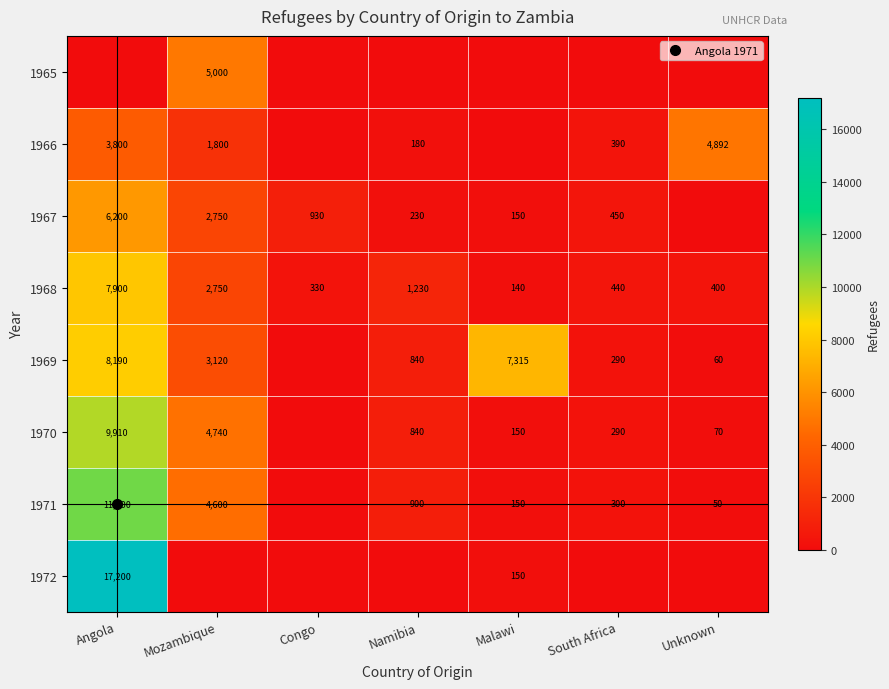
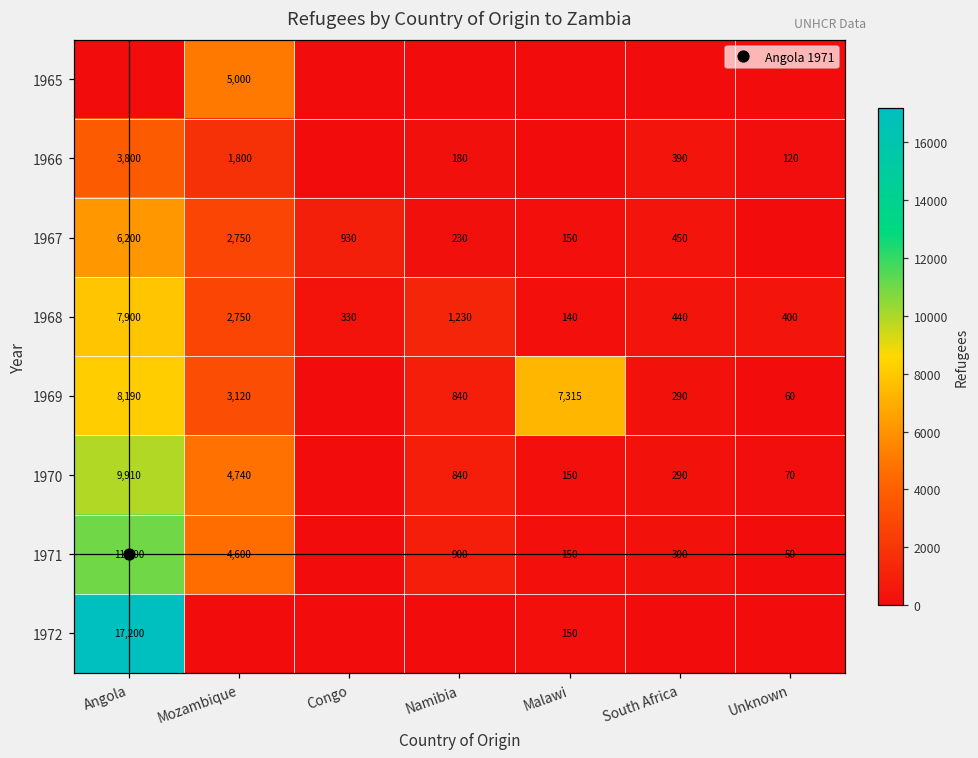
  {
    "1965": {
      "Mozambique": "5,000"
    },
    "1966": {
      "Angola": "3,800",
      "Mozambique": "1,800",
      "Namibia": "180",
      "South Africa": "390",
-     "Unknown": "4,892"
+     "Unknown": "120"
    },
    "1967": {
      "Angola": "6,200",
      "Mozambique": "2,750",
      "Congo": "930",
      "Namibia": "230",
      "Malawi": "150",
      "South Africa": "450"
    },
    "1968": {
      "Angola": "7,900",
      "Mozambique": "2,750",
      "Congo": "330",
      "Namibia": "1,230",
      "Malawi": "140",
      "South Africa": "440",
      "Unknown": "400"
    },
    "1969": {
      "Angola": "8,190",
      "Mozambique": "3,120",
      "Namibia": "840",
      "Malawi": "7,315",
      "South Africa": "290",
      "Unknown": "60"
    },
    "1970": {
      "Angola": "9,910",
      "Mozambique": "4,740",
      "Namibia": "840",
      "Malawi": "150",
      "South Africa": "290",
      "Unknown": "70"
    },
    "1971": {
      "Mozambique": "4,600",
      "Namibia": "900",
      "Malawi": "150",
      "South Africa": "300",
      "Unknown": "50"
    },
    "1972": {
      "Angola": "17,200",
      "Malawi": "150"
    }
  }
